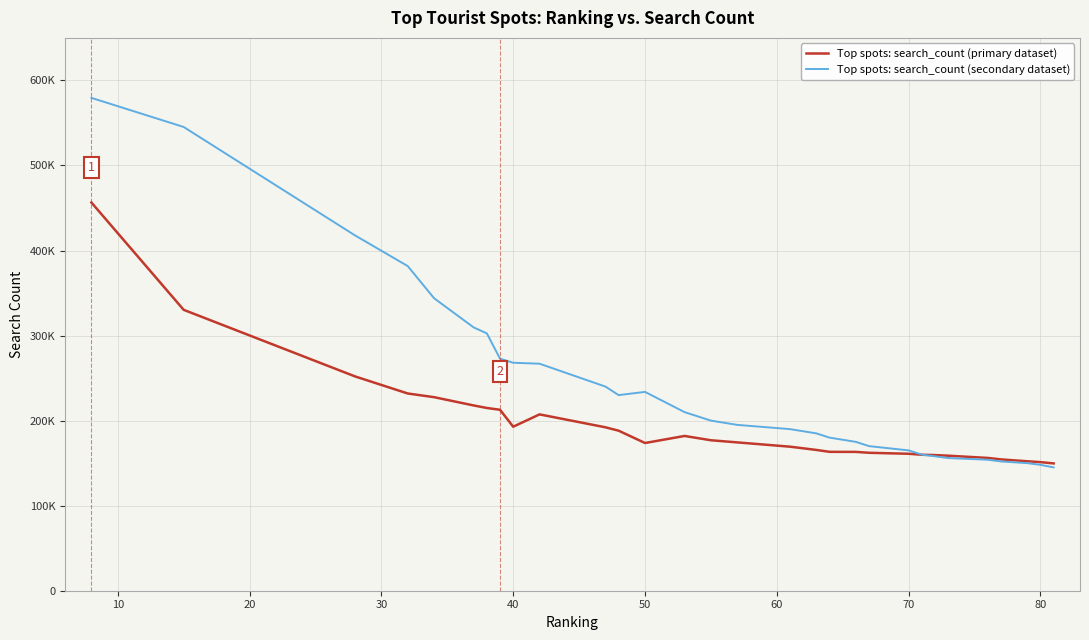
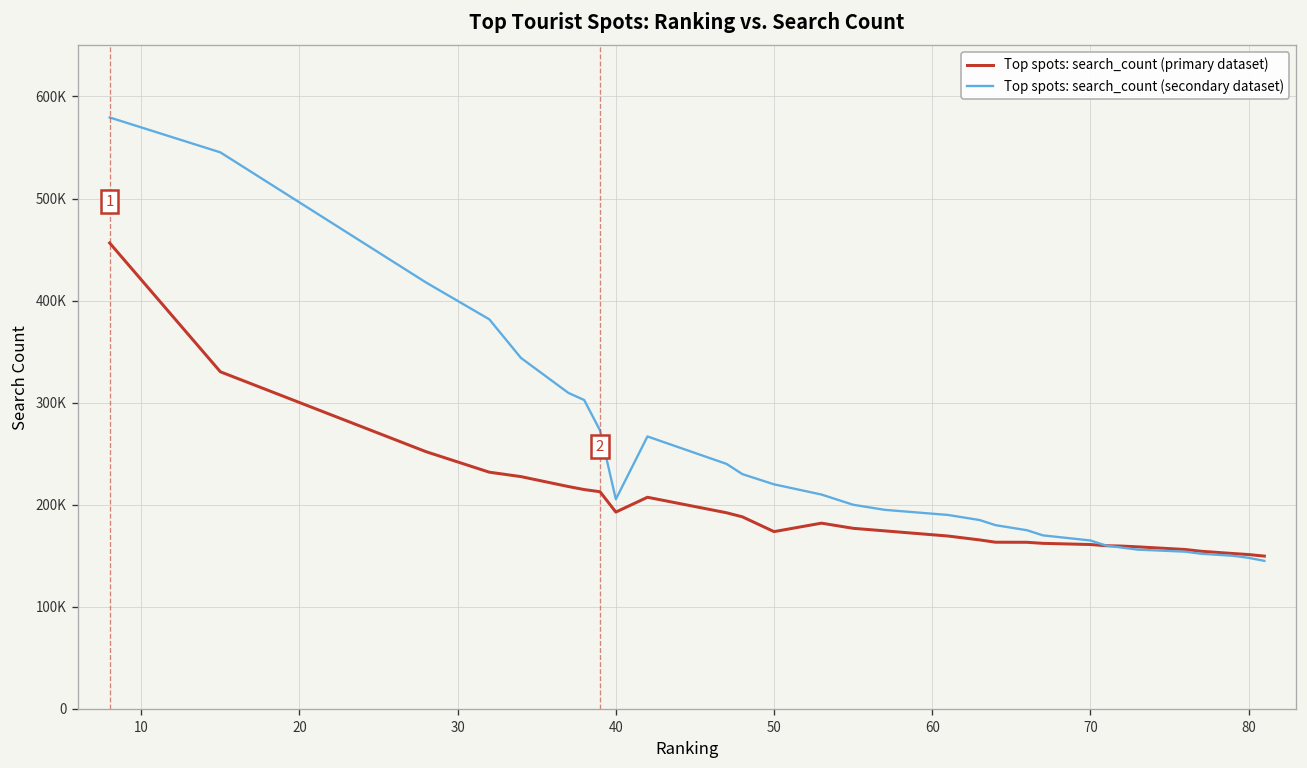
  {
    "Top spots: search_count (primary dataset)": {
      "40": 190000,
      "50": 170000,
      "70": 160000,
      "80": 150000
    },
    "Top spots: search_count (secondary dataset)": {
-     "40": 270000,
-     "50": 230000,
+     "40": 210000,
+     "50": 220000,
      "70": 170000,
      "80": 150000
    }
  }
